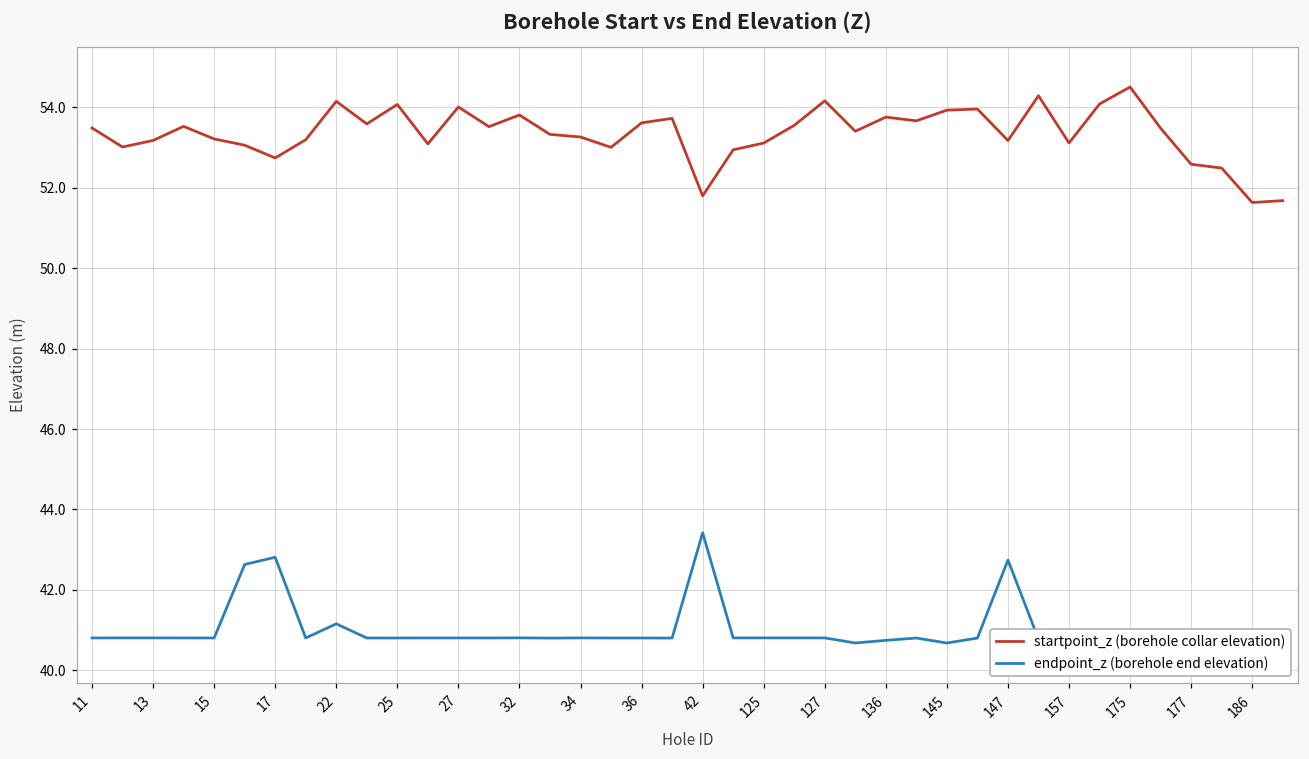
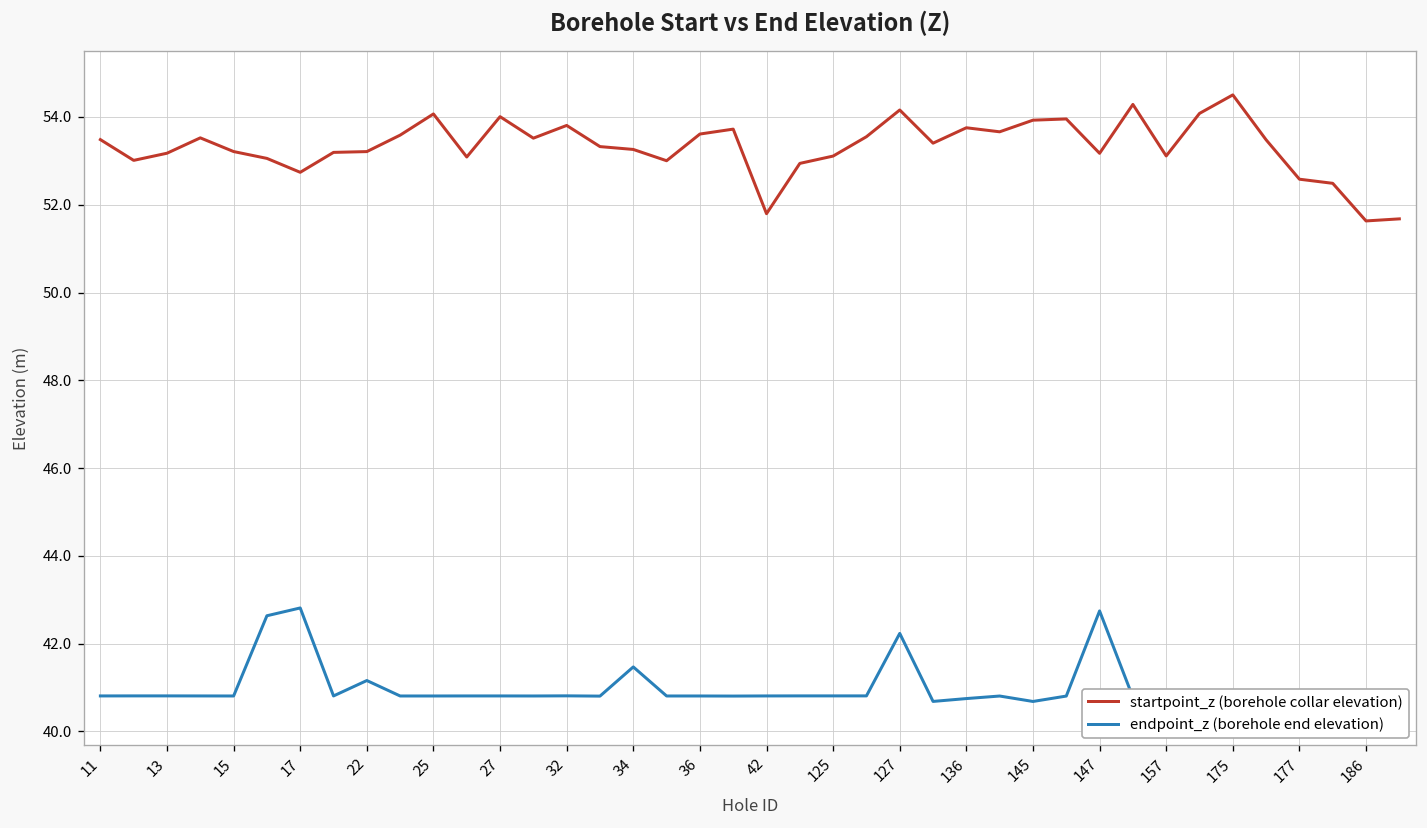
  {
    "startpoint_z (borehole collar elevation)": {
-     "22": 54.1,
+     "22": 53.2,
      "32": 53.8,
      "34": 53.3,
      "36": 53.6,
      "42": 51.8,
      "125": 53.1,
      "127": 54.2,
      "136": 53.8,
      "145": 53.9,
      "147": 53.2,
      "157": 53.1,
      "175": 54.5,
      "177": 52.6,
      "186": 51.6
    },
    "endpoint_z (borehole end elevation)": {
      "22": 41.2,
      "32": 40.8,
-     "34": 40.8,
+     "34": 41.5,
      "36": 40.8,
-     "42": 43.4,
+     "42": 40.8,
      "125": 40.8,
-     "127": 40.8,
+     "127": 42.2,
      "136": 40.7,
      "145": 40.7,
      "147": 42.7
    }
  }
